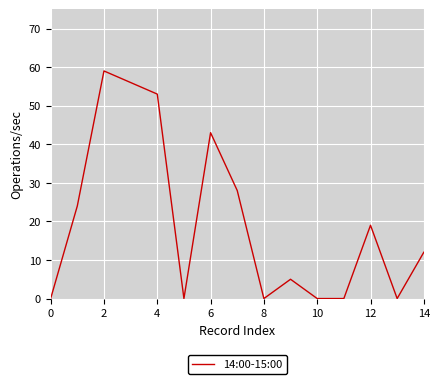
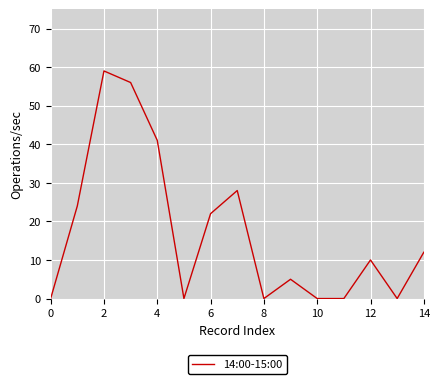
  {
    "0": 0,
    "2": 59,
-   "4": 53,
-   "6": 43,
+   "4": 41,
+   "6": 22,
    "8": 0,
    "10": 0,
-   "12": 19,
+   "12": 10,
    "14": 12
  }
